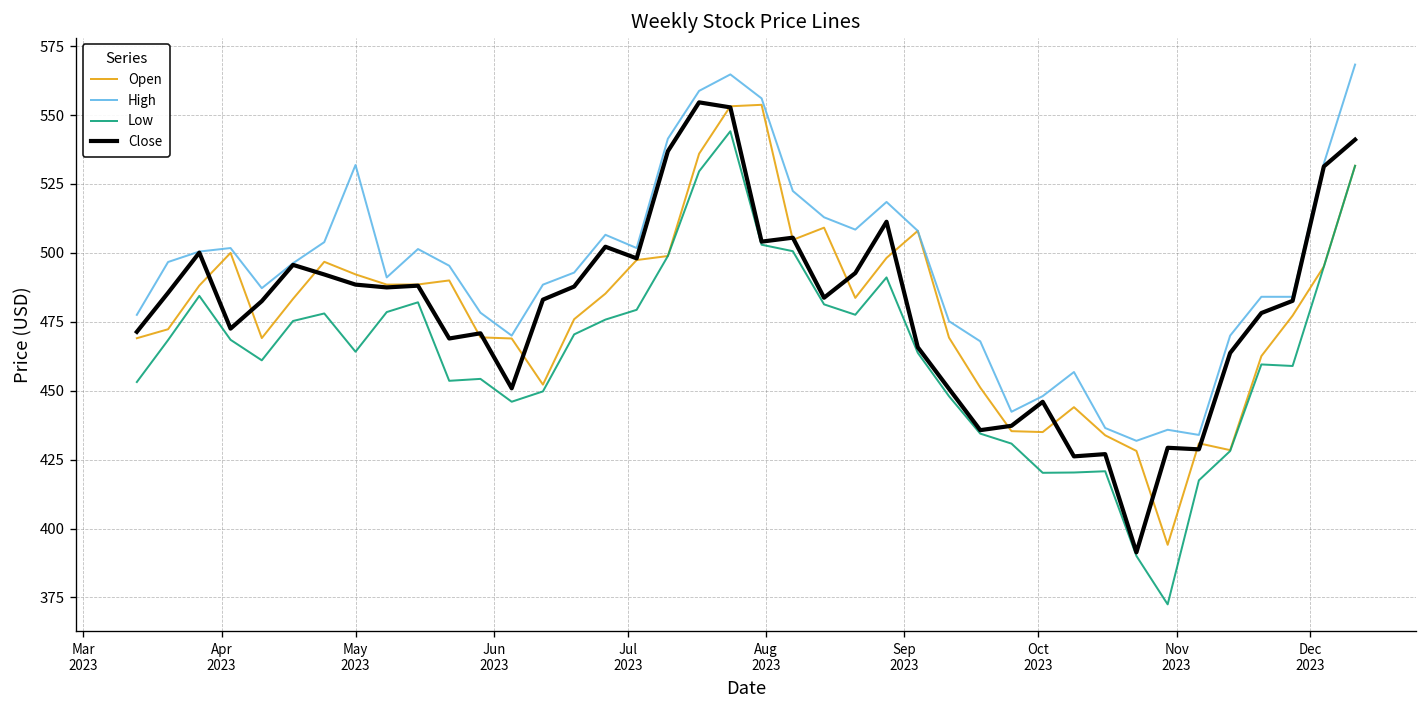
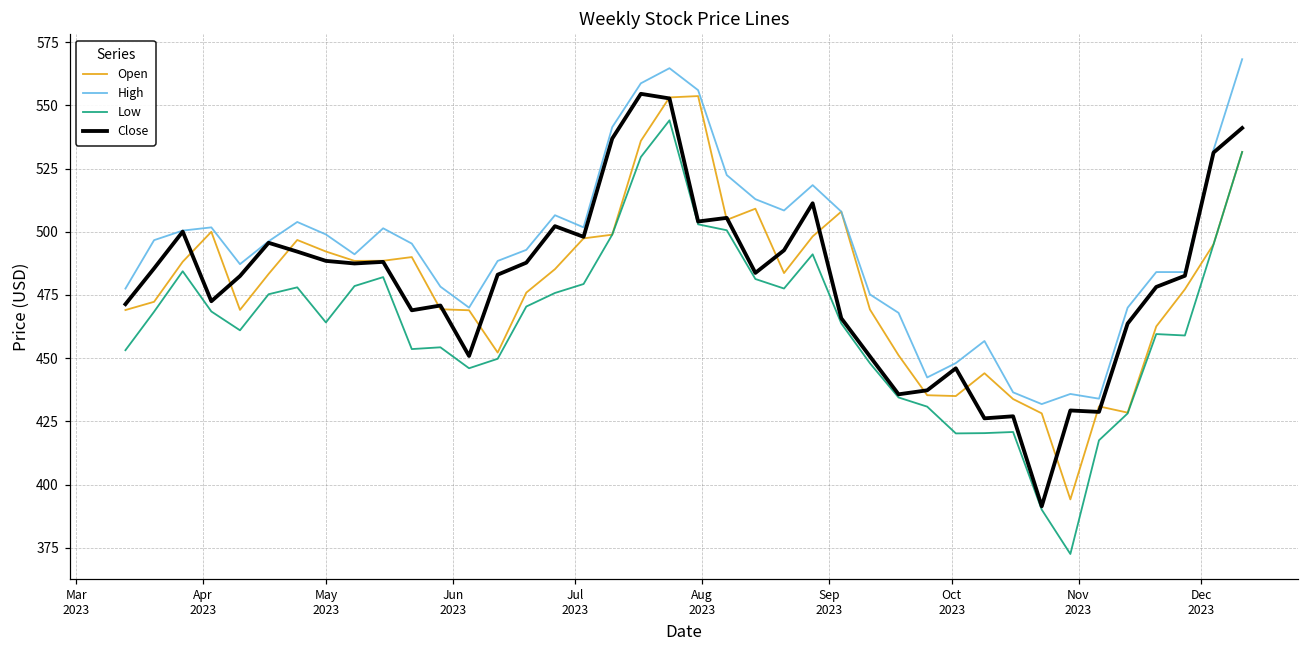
  {
    "Open": {
      "May 2023": 492
    },
    "High": {
-     "May 2023": 532
+     "May 2023": 499
    },
    "Low": {
      "May 2023": 464
    },
    "Close": {
      "May 2023": 488
    }
  }
